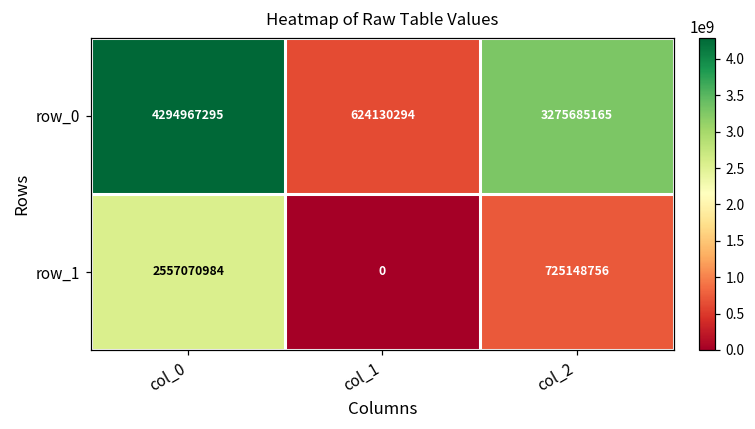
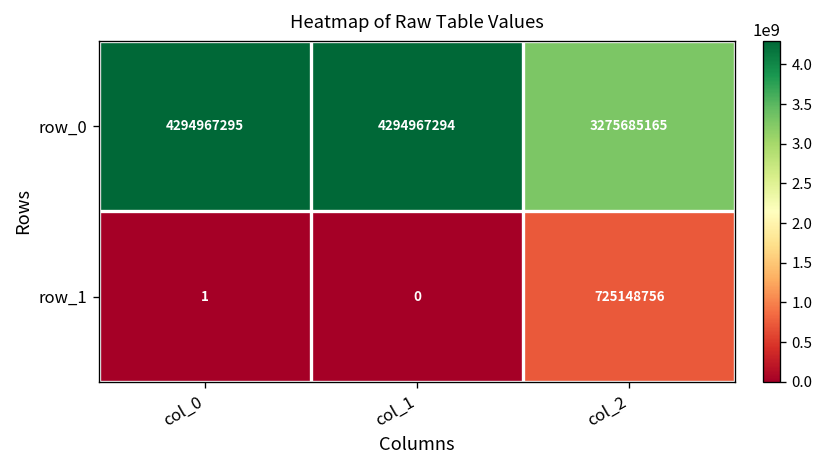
  {
    "row_0": {
      "col_0": 4294967295,
-     "col_1": 624130294,
+     "col_1": 4294967294,
      "col_2": 3275685165
    },
    "row_1": {
-     "col_0": 2557070984,
+     "col_0": 1,
      "col_1": 0,
      "col_2": 725148756
    }
  }
